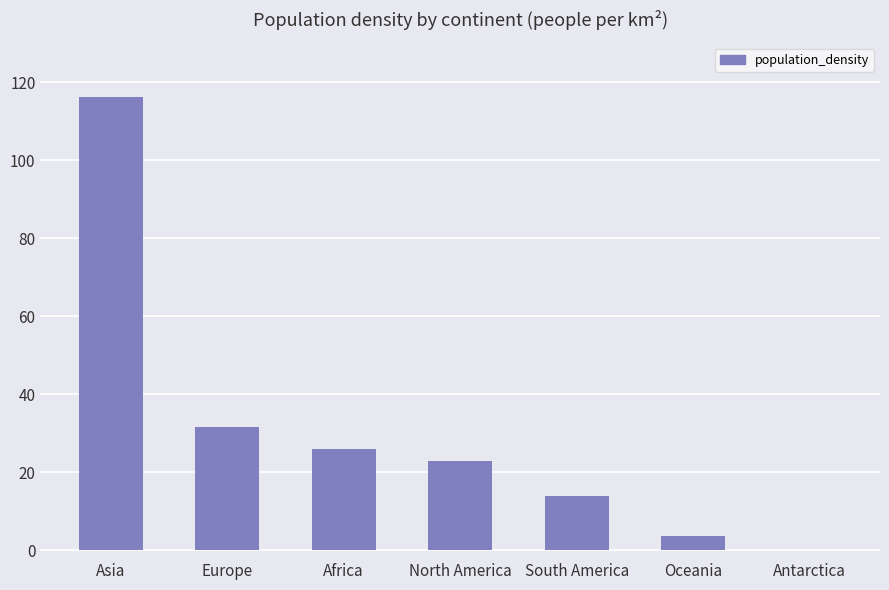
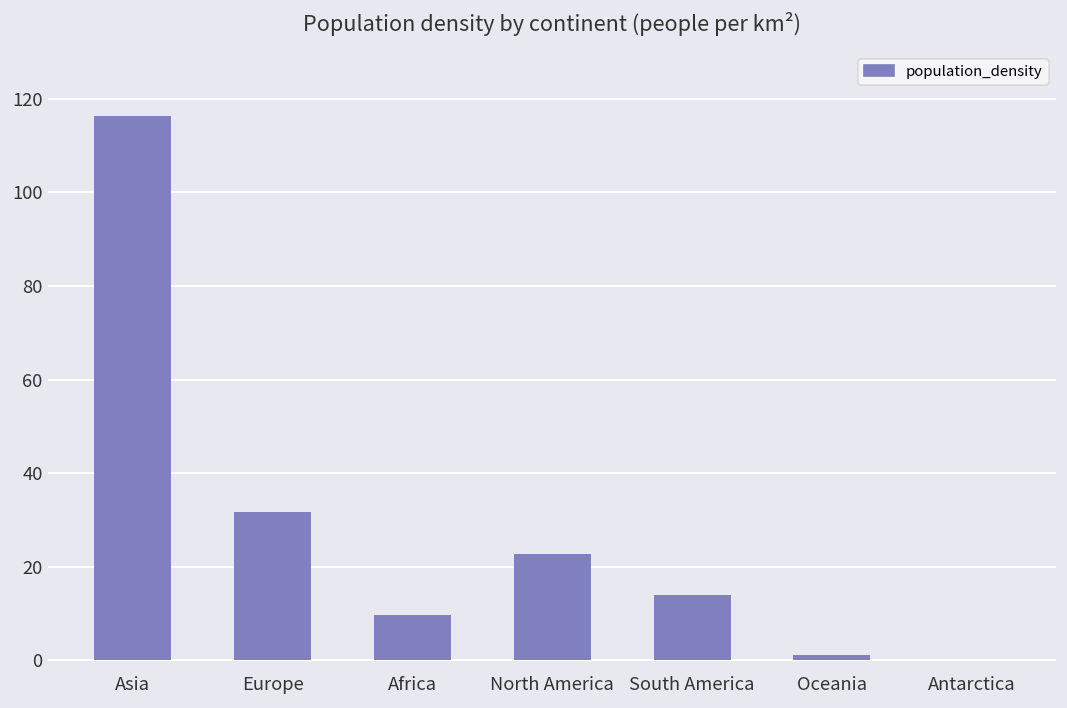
  {
    "Asia": 116,
    "Europe": 32,
-   "Africa": 26,
+   "Africa": 10,
    "North America": 23,
    "South America": 14,
-   "Oceania": 4,
+   "Oceania": 1,
    "Antarctica": 0
  }
